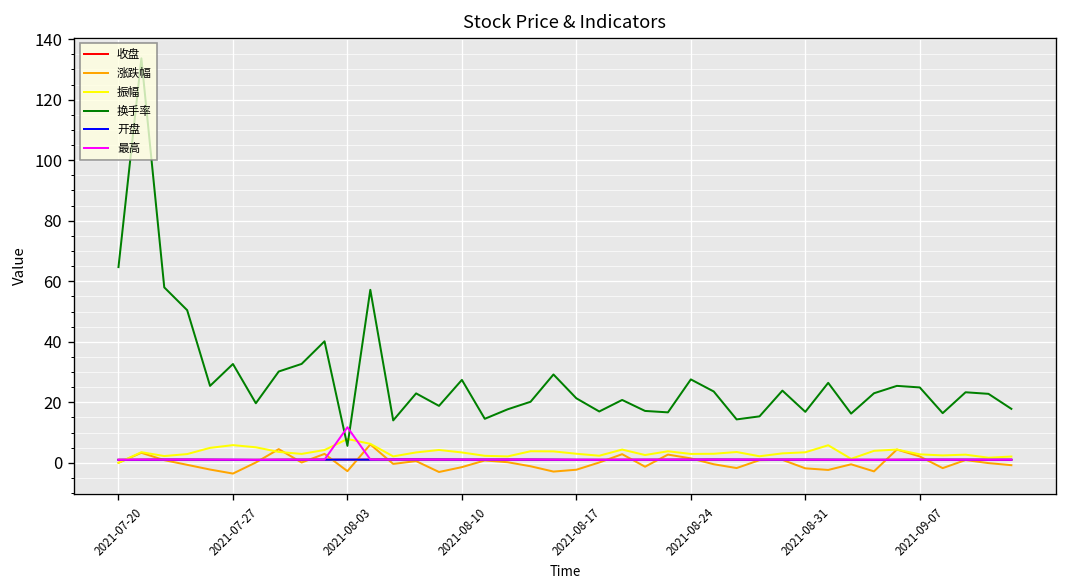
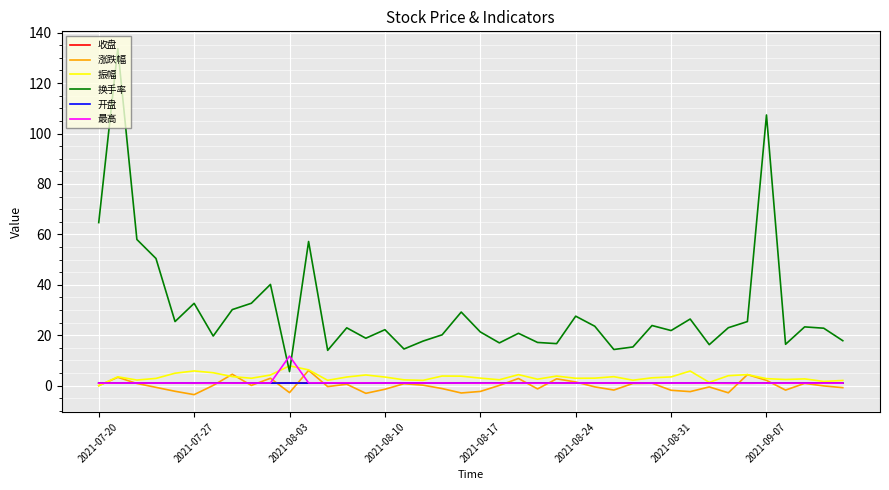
  {
    "开盘": {
      "2021-08-03": 1
    },
    "涨跌幅": {
      "2021-07-27": -4,
      "2021-08-03": -3,
      "2021-08-10": -1,
      "2021-08-17": -2,
      "2021-08-31": -2
    },
    "振幅": {
      "2021-07-27": 6,
      "2021-08-03": 8,
      "2021-08-10": 3,
      "2021-08-17": 3,
      "2021-08-24": 3,
      "2021-08-31": 3
    },
    "换手率": {
      "2021-07-20": 65,
      "2021-07-27": 33,
      "2021-08-03": 6,
-     "2021-08-10": 27,
+     "2021-08-10": 22,
      "2021-08-17": 21,
      "2021-08-24": 28,
-     "2021-08-31": 17,
-     "2021-09-07": 25
+     "2021-08-31": 22,
+     "2021-09-07": 107
    },
    "最高": {
      "2021-08-03": 12
    }
  }
